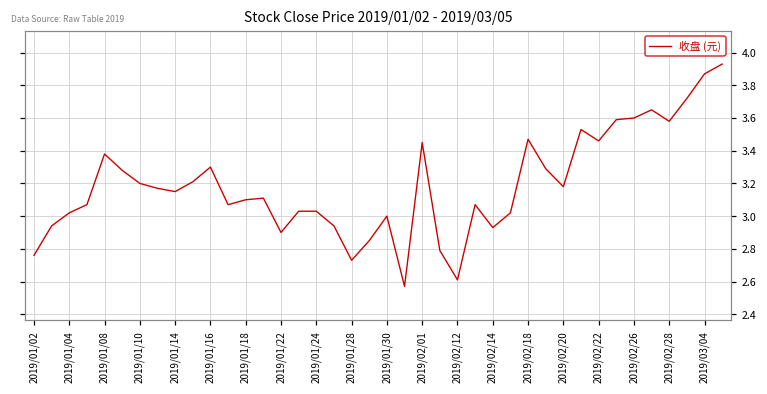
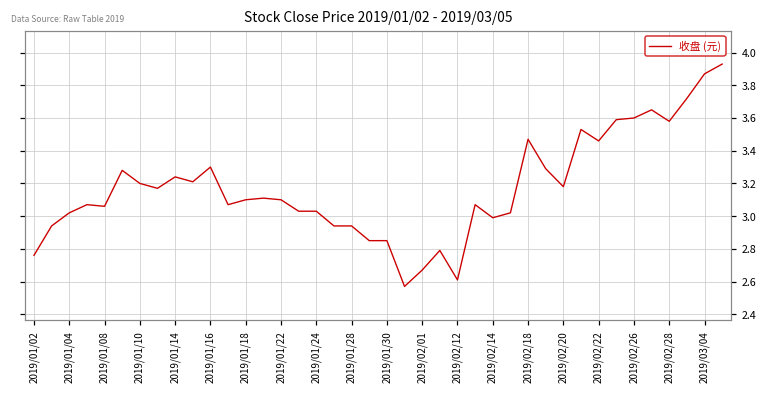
  {
    "2019/01/02": 2.76,
    "2019/01/04": 3.02,
-   "2019/01/08": 3.38,
+   "2019/01/08": 3.06,
    "2019/01/10": 3.20,
-   "2019/01/14": 3.15,
+   "2019/01/14": 3.24,
    "2019/01/16": 3.30,
    "2019/01/18": 3.10,
-   "2019/01/22": 2.9,
+   "2019/01/22": 3.1,
    "2019/01/24": 3.03,
-   "2019/01/28": 2.73,
-   "2019/01/30": 3.00,
-   "2019/02/01": 3.45,
+   "2019/01/28": 2.94,
+   "2019/01/30": 2.85,
+   "2019/02/01": 2.67,
    "2019/02/12": 2.61,
-   "2019/02/14": 2.93,
+   "2019/02/14": 2.99,
    "2019/02/18": 3.47,
    "2019/02/20": 3.18,
    "2019/02/22": 3.46,
    "2019/02/26": 3.60,
    "2019/02/28": 3.58,
    "2019/03/04": 3.87
  }
